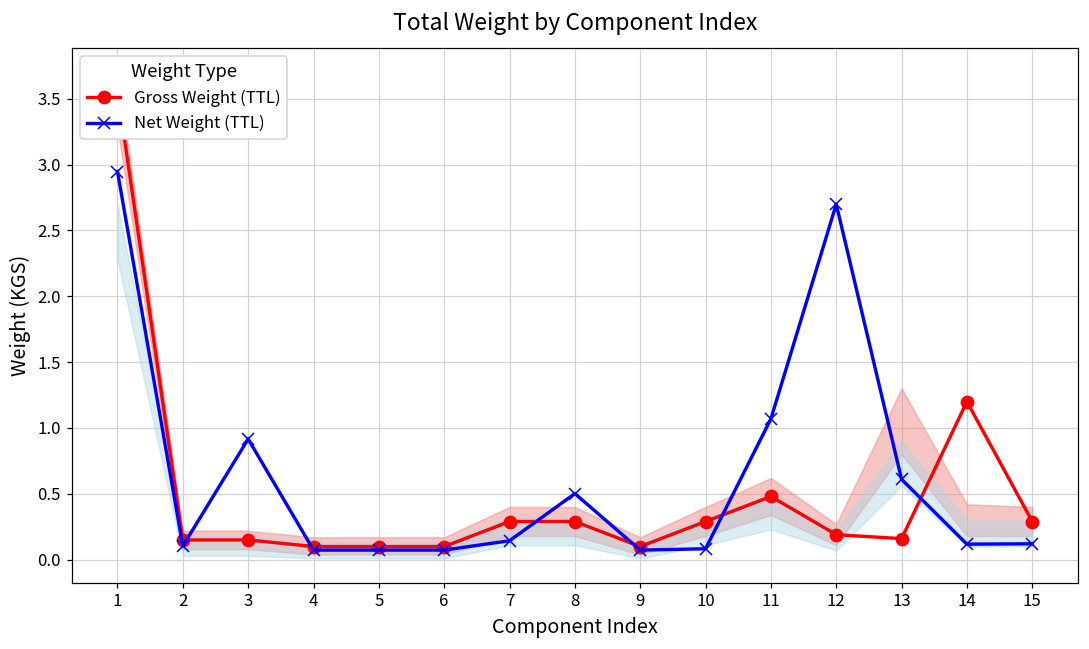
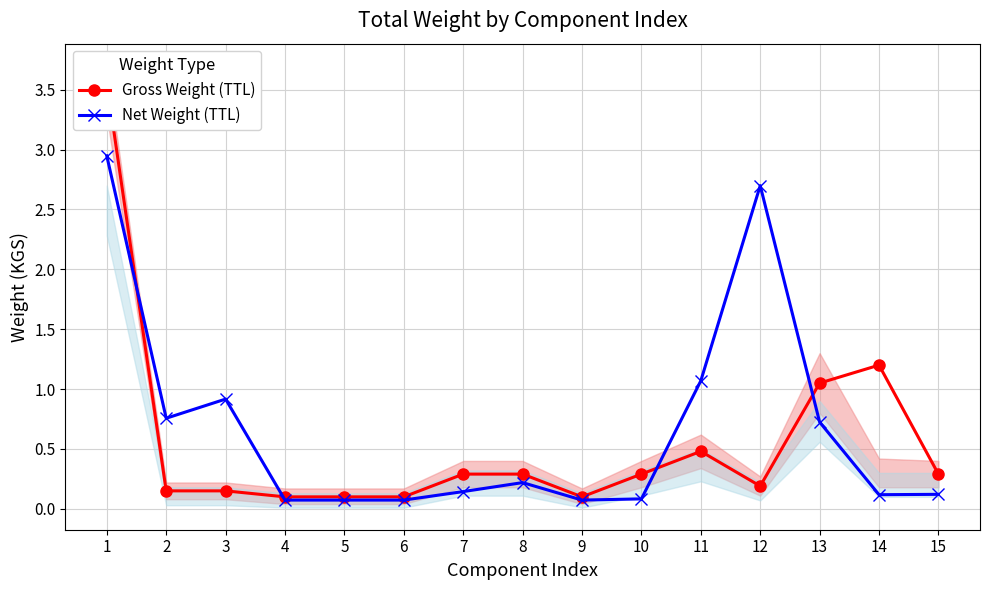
  {
    "Gross Weight (TTL)": {
      "2": 0.15,
      "3": 0.15,
      "4": 0.10,
      "5": 0.10,
      "6": 0.10,
      "7": 0.29,
      "8": 0.29,
      "9": 0.10,
      "10": 0.29,
      "12": 0.19,
-     "13": 0.16,
+     "13": 1.05,
      "14": 1.20
    },
    "Net Weight (TTL)": {
      "1": 2.95,
-     "2": 0.10,
+     "2": 0.76,
      "3": 0.92,
      "4": 0.07,
      "5": 0.07,
      "6": 0.07,
      "7": 0.14,
-     "8": 0.50,
+     "8": 0.22,
      "9": 0.07,
      "10": 0.08,
      "11": 1.07,
      "12": 2.70,
-     "13": 0.61,
+     "13": 0.72,
      "14": 0.12,
      "15": 0.12
    }
  }
